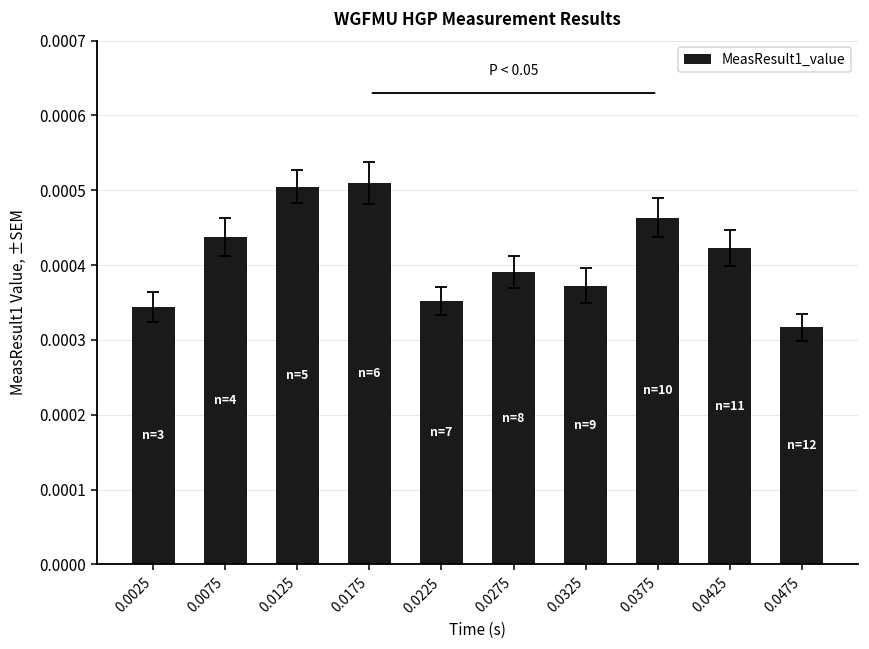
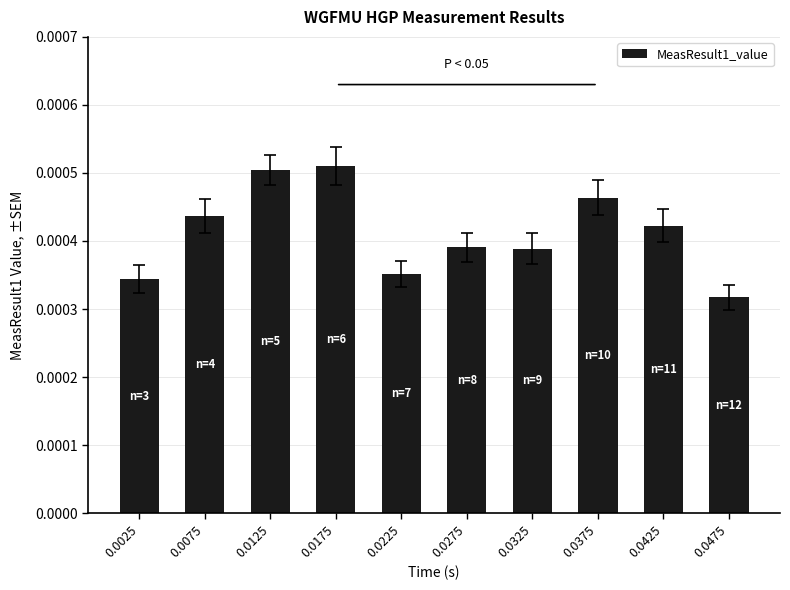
  {
    "MeasResult1_value": {
-     "0.0325": 0.00037
+     "0.0325": 0.00039
    }
  }
